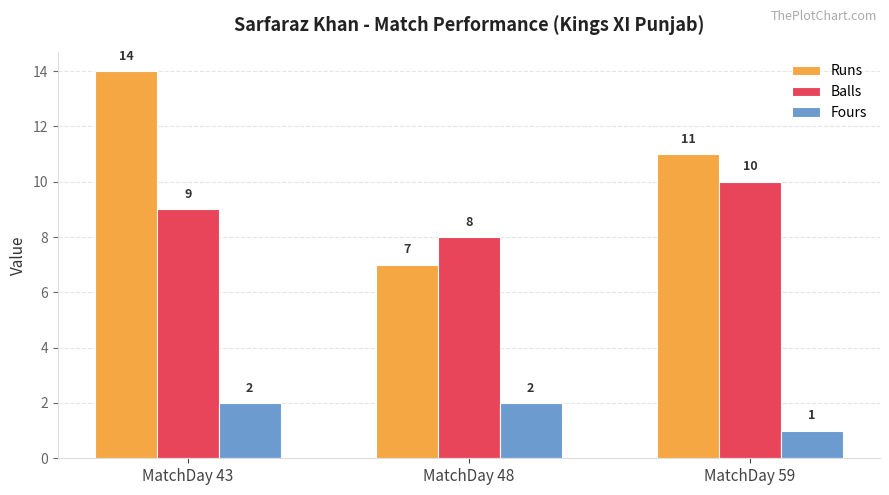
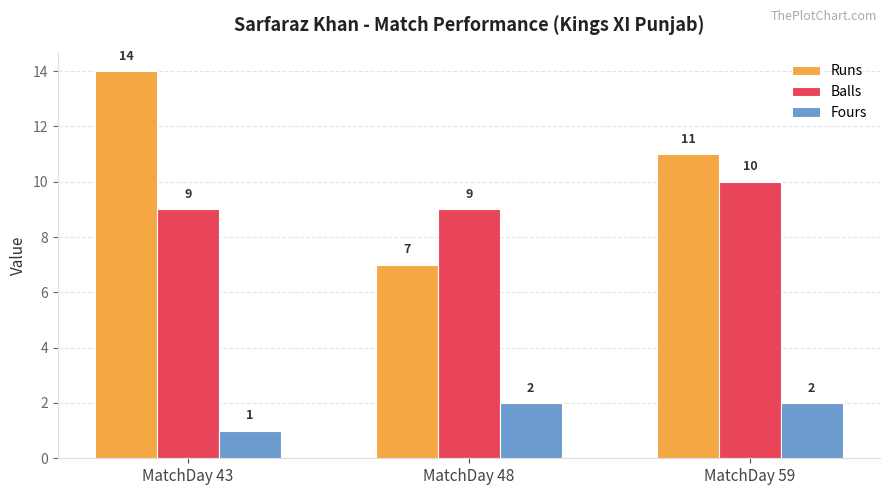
  {
    "Runs": {
      "MatchDay 43": 14,
      "MatchDay 48": 7,
      "MatchDay 59": 11
    },
    "Balls": {
      "MatchDay 43": 9,
-     "MatchDay 48": 8,
+     "MatchDay 48": 9,
      "MatchDay 59": 10
    },
    "Fours": {
-     "MatchDay 43": 2,
+     "MatchDay 43": 1,
      "MatchDay 48": 2,
-     "MatchDay 59": 1
+     "MatchDay 59": 2
    }
  }
